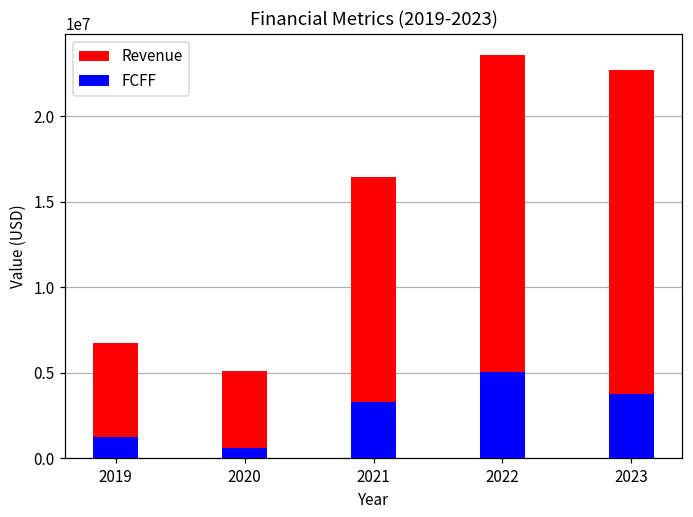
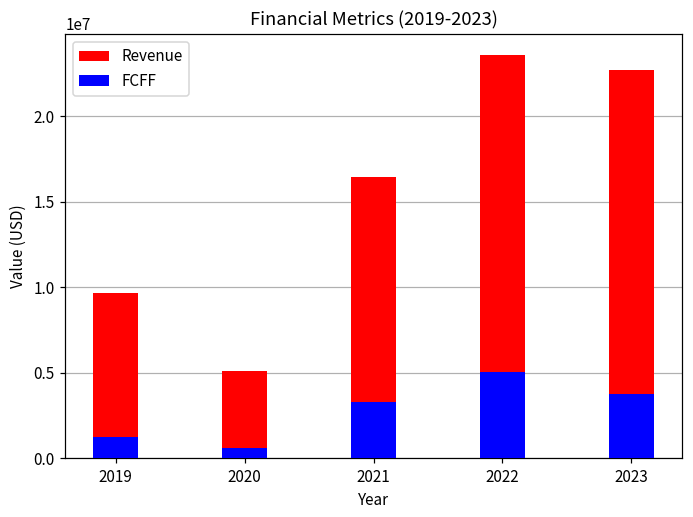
  {
    "Revenue": {
-     "2019": 6700000,
+     "2019": 9700000,
      "2020": 5100000,
      "2021": 16400000,
      "2022": 23600000,
      "2023": 22700000
    }
  }
